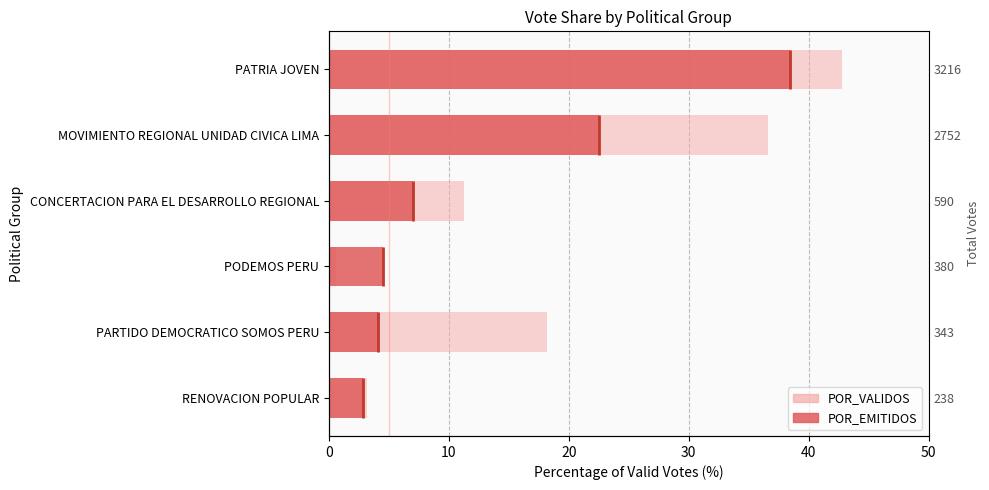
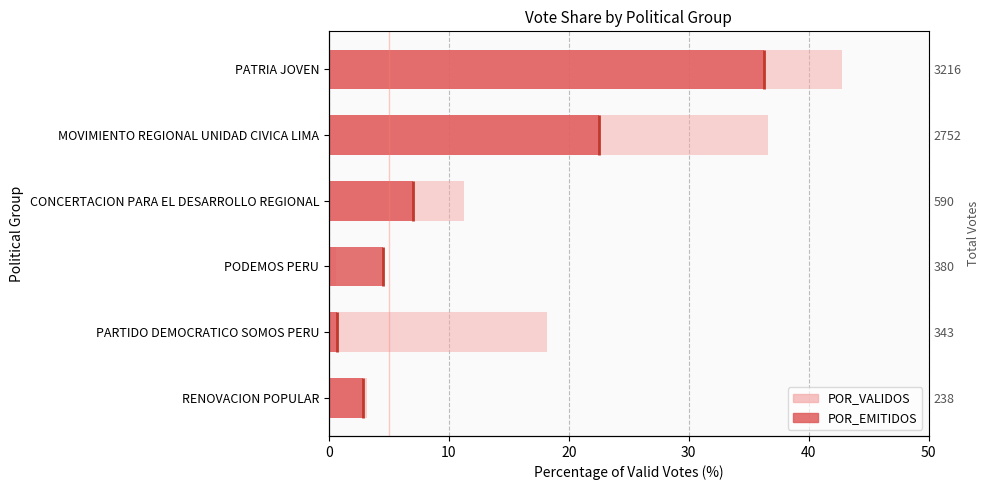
  {
    "POR_VALIDOS": {
      "PATRIA JOVEN": 42.8,
      "MOVIMIENTO REGIONAL UNIDAD CIVICA LIMA": 36.6,
      "CONCERTACION PARA EL DESARROLLO REGIONAL": 11.3,
      "PARTIDO DEMOCRATICO SOMOS PERU": 18.2,
      "RENOVACION POPULAR": 3.2
    },
    "POR_EMITIDOS": {
-     "PATRIA JOVEN": 38.4,
+     "PATRIA JOVEN": 36.3,
      "PODEMOS PERU": 4.5,
-     "PARTIDO DEMOCRATICO SOMOS PERU": 4.1
+     "PARTIDO DEMOCRATICO SOMOS PERU": 0.7
    }
  }
